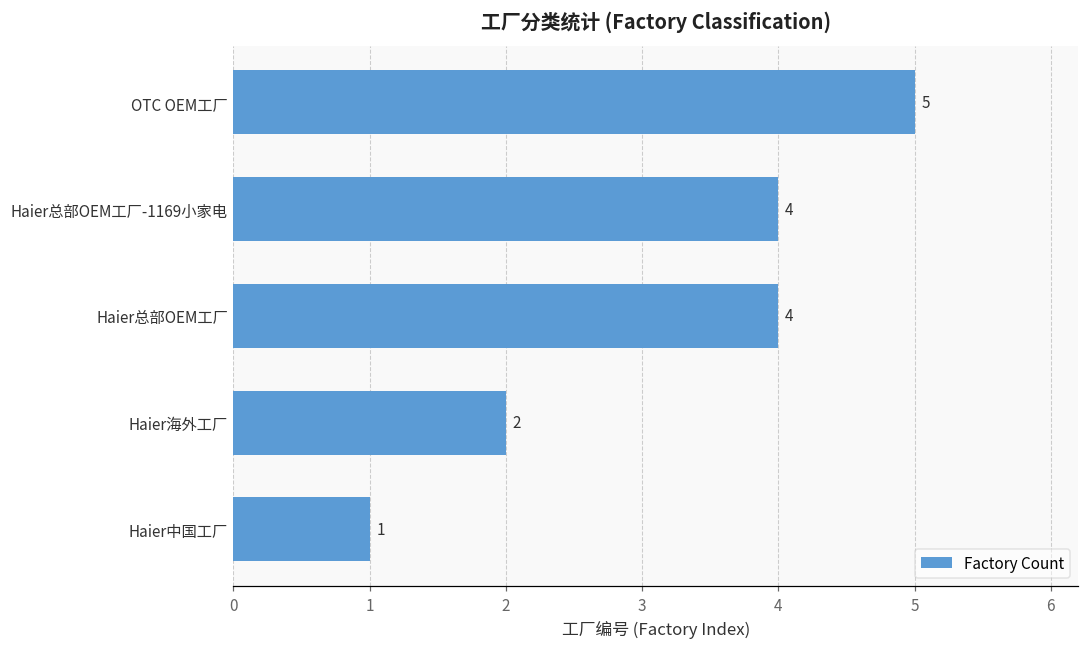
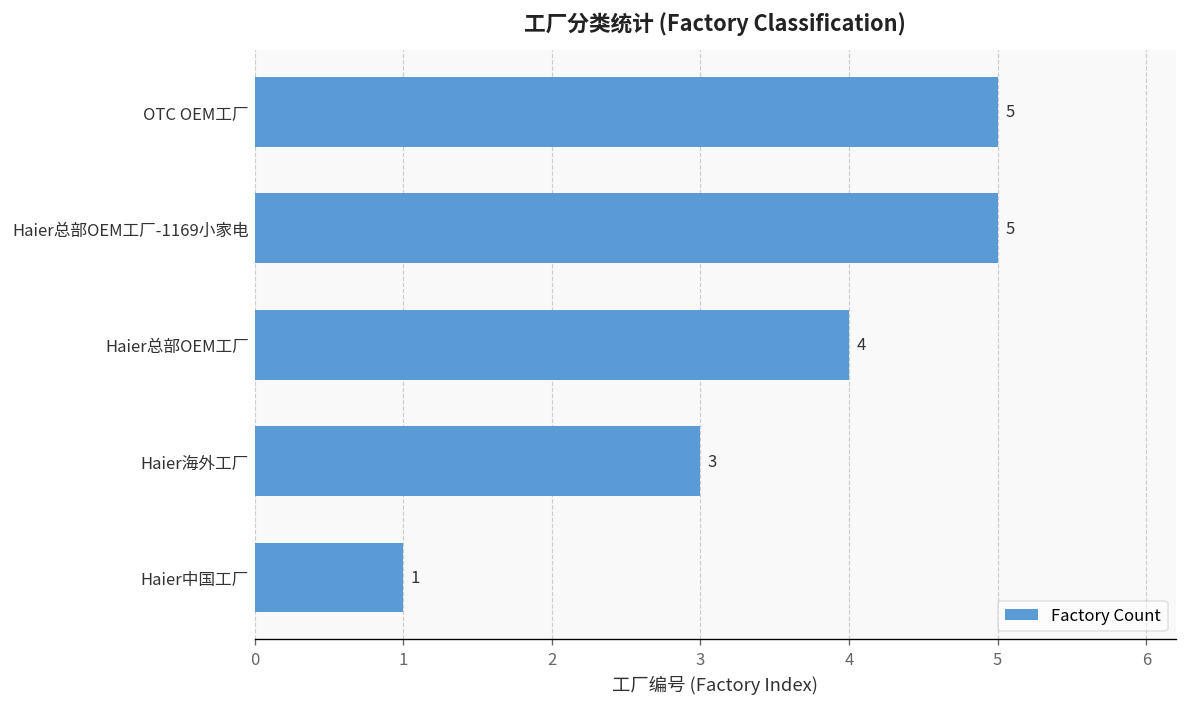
  {
    "OTC OEM工厂": 5,
-   "Haier总部OEM工厂-1169小家电": 4,
+   "Haier总部OEM工厂-1169小家电": 5,
    "Haier总部OEM工厂": 4,
-   "Haier海外工厂": 2,
+   "Haier海外工厂": 3,
    "Haier中国工厂": 1
  }
